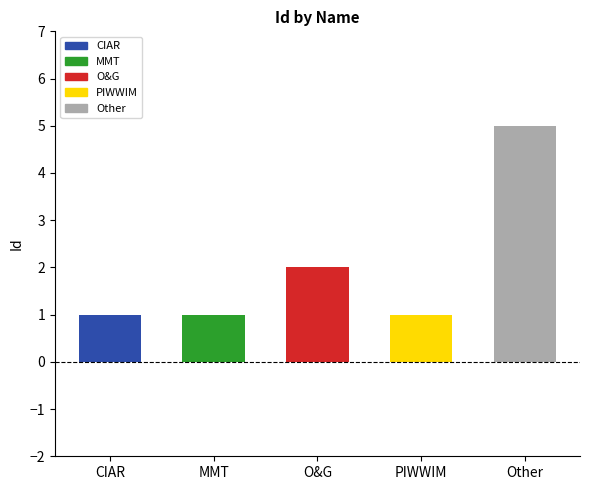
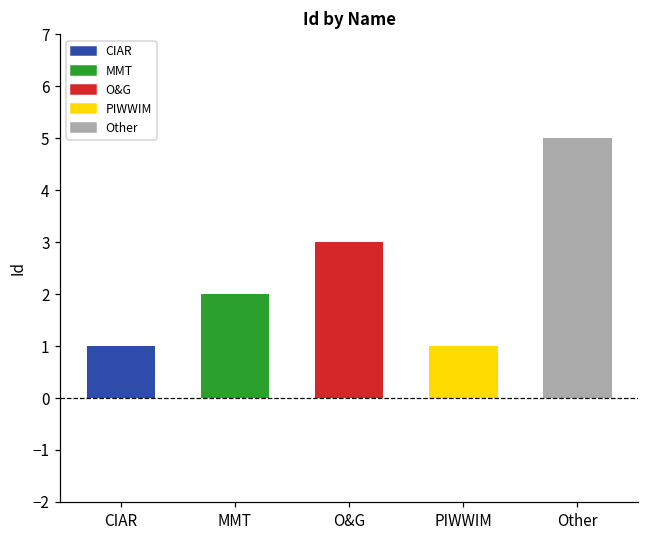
  {
    "CIAR": 1,
-   "MMT": 1,
-   "O&G": 2,
+   "MMT": 2,
+   "O&G": 3,
    "PIWWIM": 1,
    "Other": 5
  }
